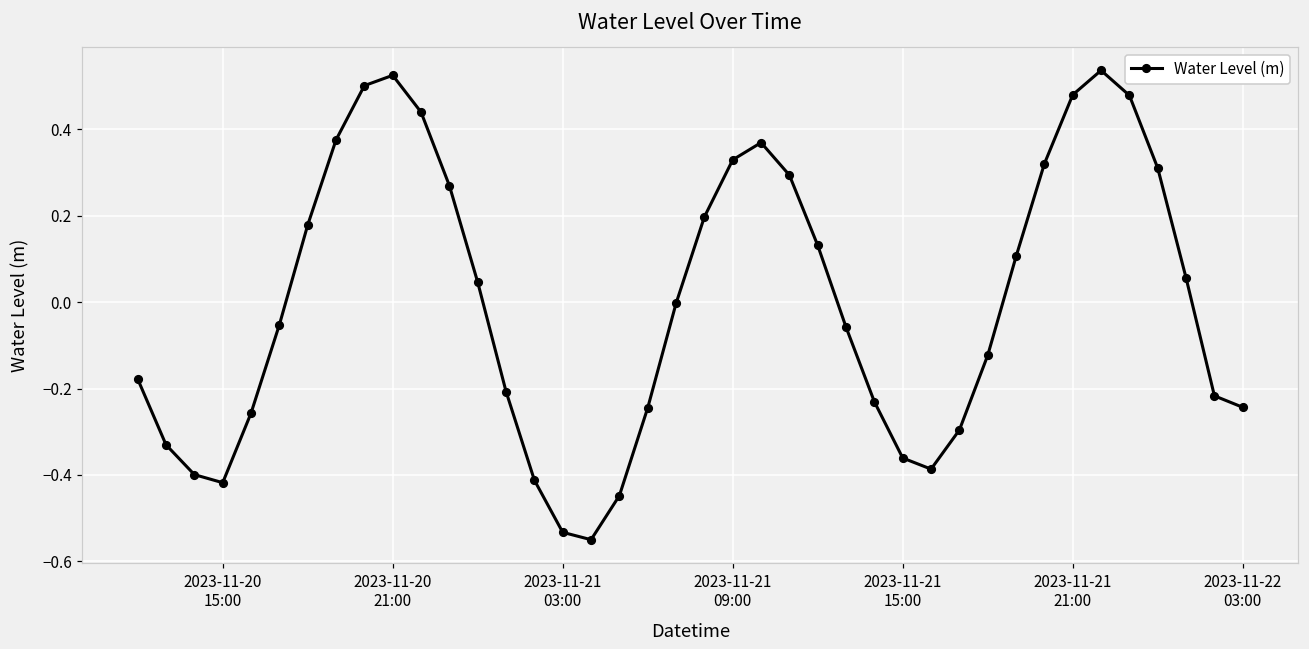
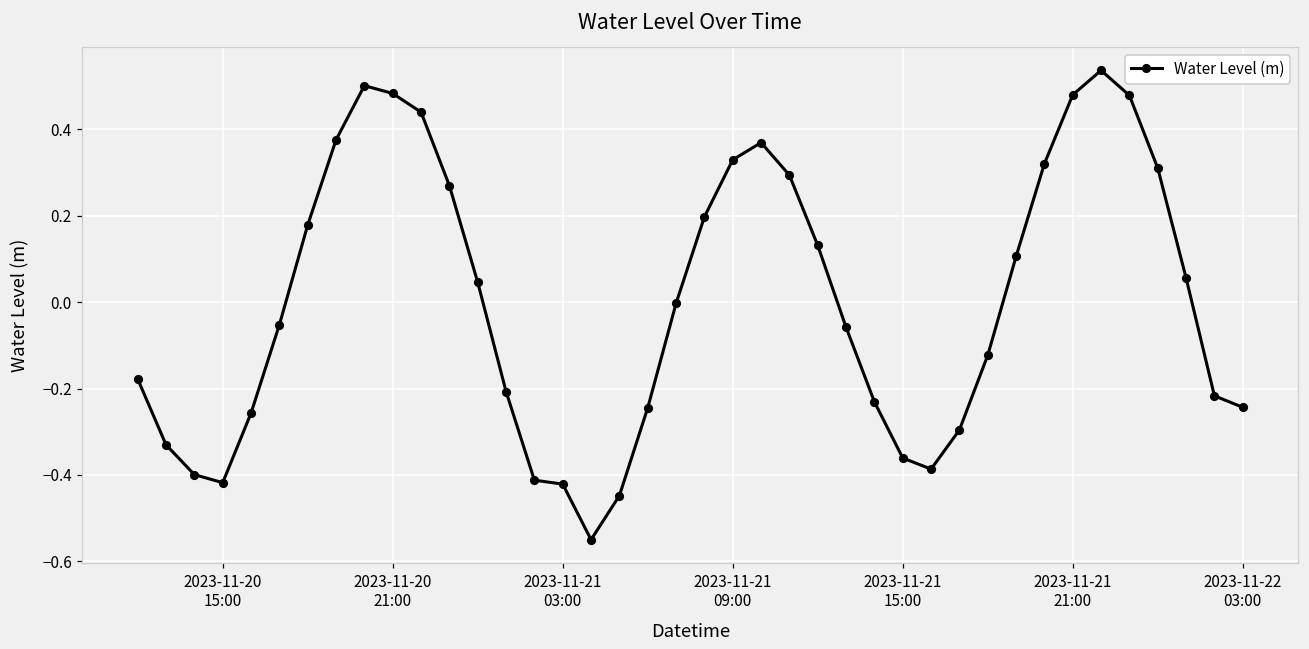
  {
    "2023-11-20 15:00": -0.42,
-   "2023-11-20 21:00": 0.52,
-   "2023-11-21 03:00": -0.53,
+   "2023-11-20 21:00": 0.48,
+   "2023-11-21 03:00": -0.42,
    "2023-11-21 09:00": 0.33,
    "2023-11-21 15:00": -0.36,
    "2023-11-21 21:00": 0.48,
    "2023-11-22 03:00": -0.24
  }
